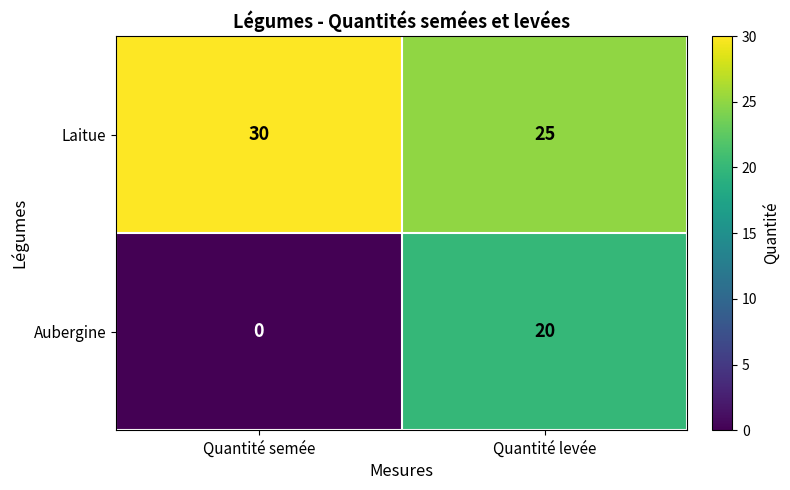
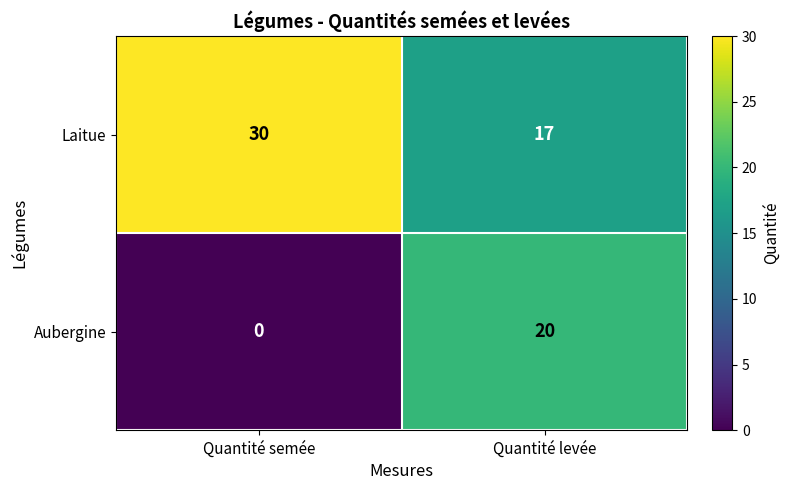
  {
    "Laitue": {
      "Quantité semée": 30,
-     "Quantité levée": 25
+     "Quantité levée": 17
    },
    "Aubergine": {
      "Quantité semée": 0,
      "Quantité levée": 20
    }
  }
